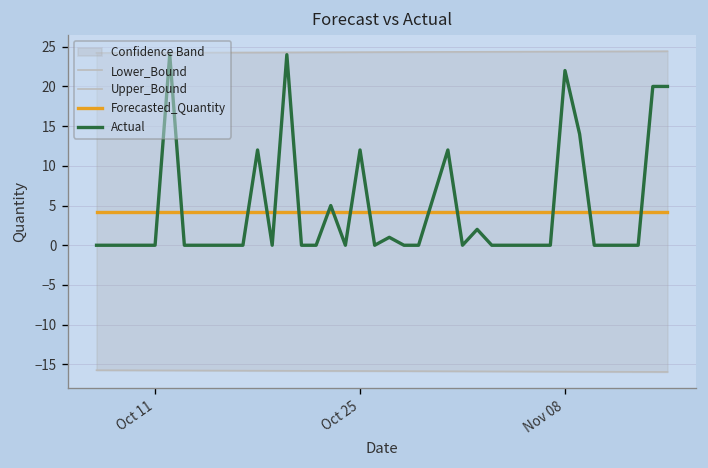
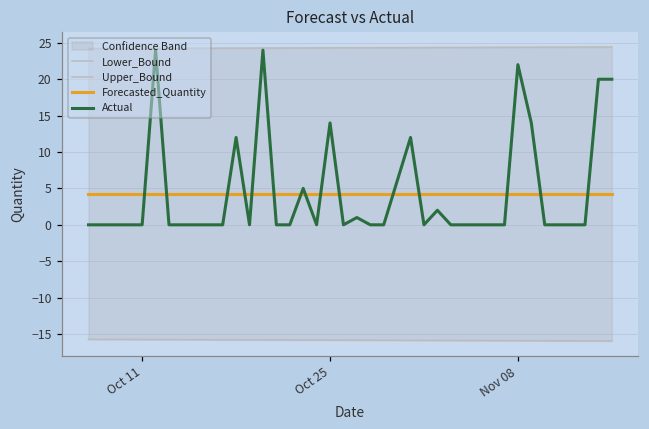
  {
    "Forecasted_Quantity": {
      "Oct 11": 4,
      "Oct 25": 4,
      "Nov 08": 4
    },
    "Actual": {
      "Oct 11": 0,
-     "Oct 25": 12,
+     "Oct 25": 14,
      "Nov 08": 22
    }
  }
